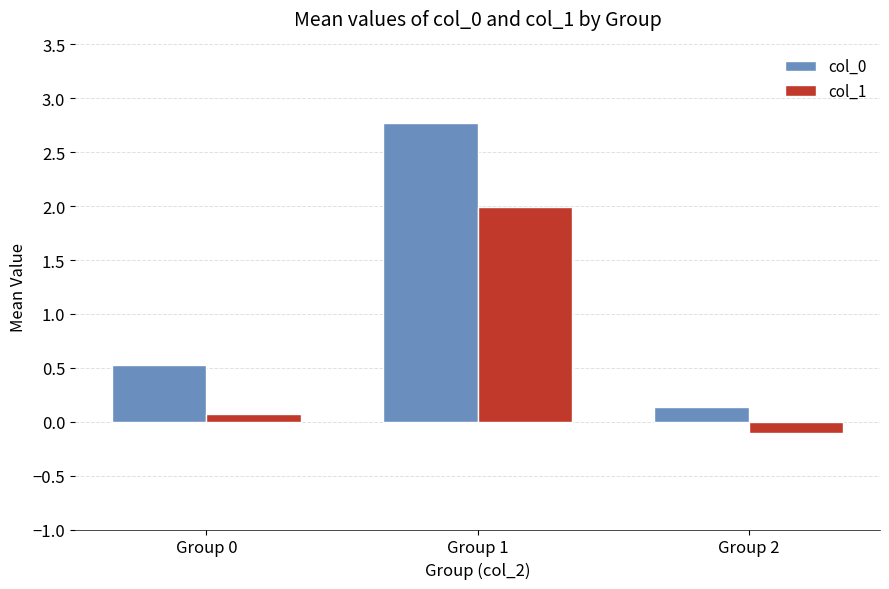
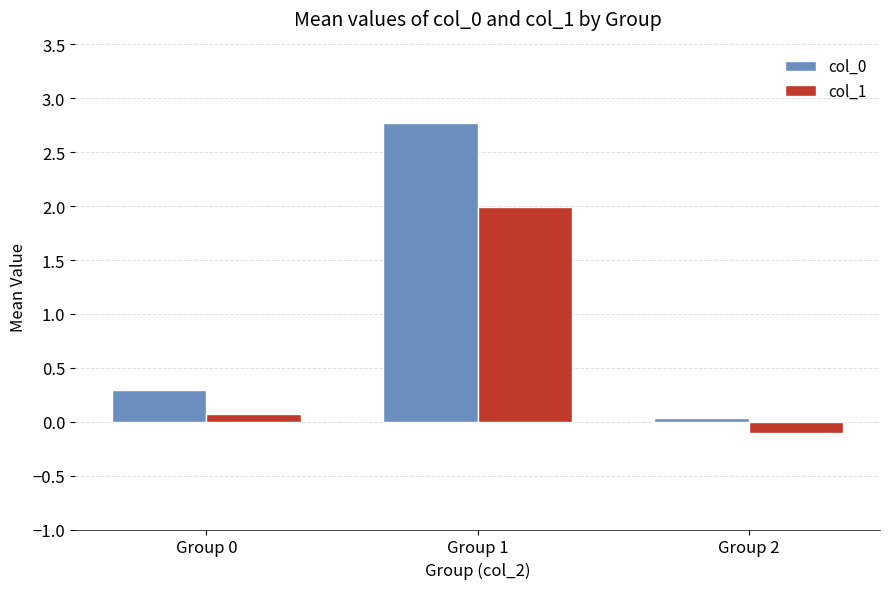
  {
    "col_0": {
-     "Group 0": 0.52,
+     "Group 0": 0.29,
      "Group 1": 2.77,
-     "Group 2": 0.14
+     "Group 2": 0.04
    },
    "col_1": {
      "Group 0": 0.07,
      "Group 1": 2.00,
      "Group 2": -0.11
    }
  }
